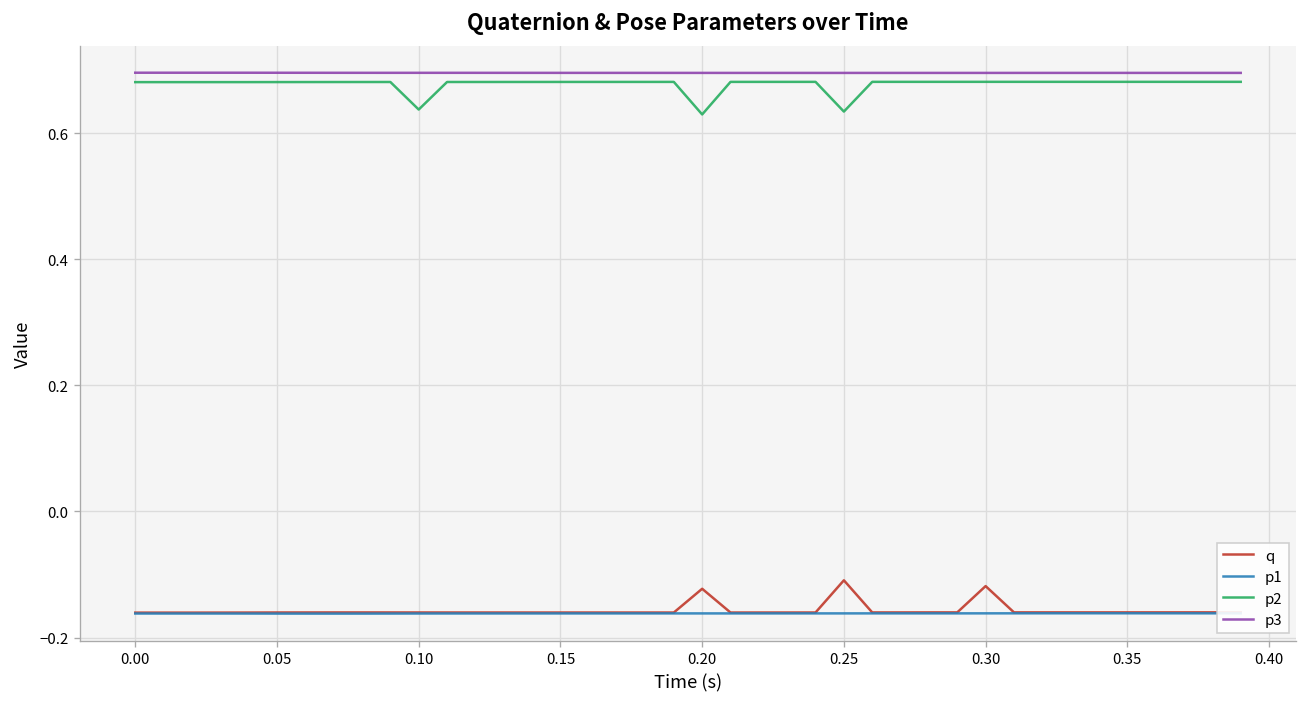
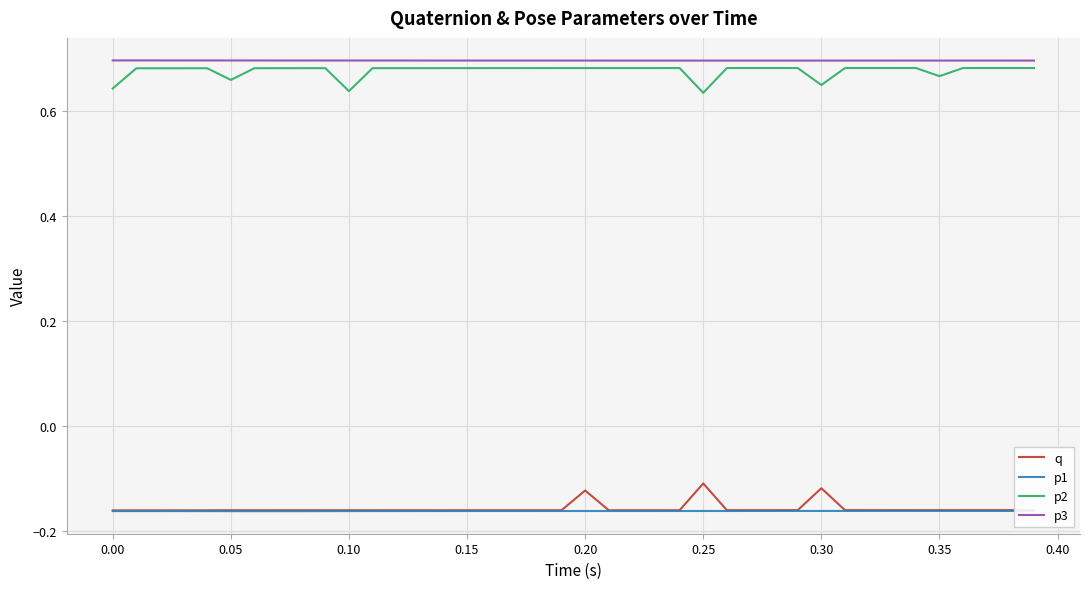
  {
    "q": {
      "0.20": -0.12,
      "0.25": -0.11,
      "0.30": -0.12
    },
    "p1": {
      "0.20": -0.16,
      "0.25": -0.16,
      "0.30": -0.16
    },
    "p2": {
-     "0.00": 0.68,
-     "0.05": 0.68,
+     "0.00": 0.64,
+     "0.05": 0.66,
      "0.10": 0.64,
      "0.15": 0.68,
-     "0.20": 0.63,
+     "0.20": 0.68,
      "0.25": 0.63,
-     "0.30": 0.68,
-     "0.35": 0.68
+     "0.30": 0.65,
+     "0.35": 0.67
    },
    "p3": {
      "0.00": 0.70,
      "0.05": 0.70,
      "0.10": 0.70,
      "0.15": 0.70,
      "0.20": 0.70,
      "0.25": 0.70,
      "0.30": 0.70,
      "0.35": 0.70
    }
  }
